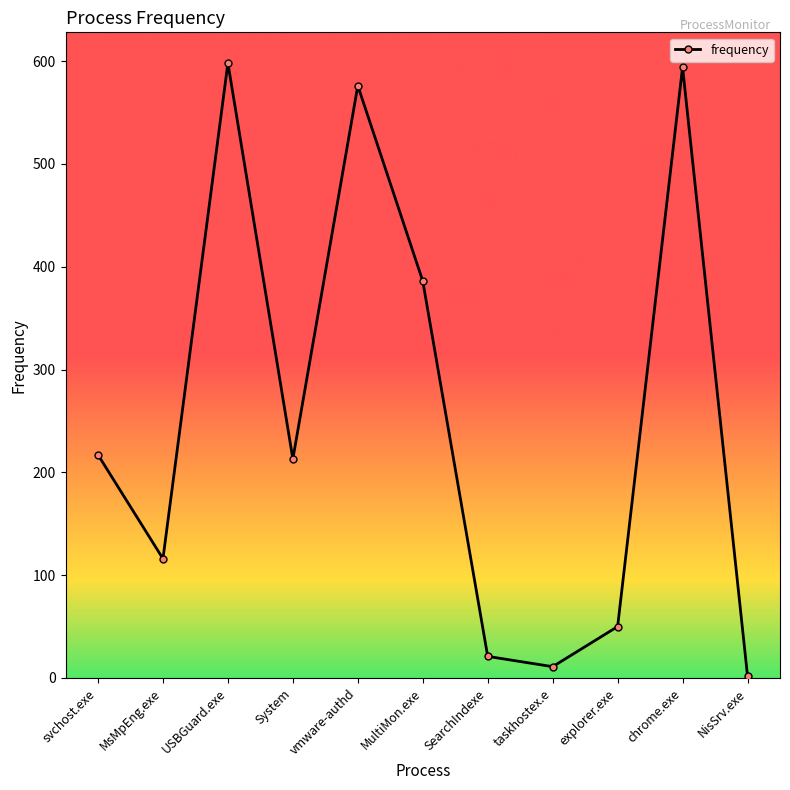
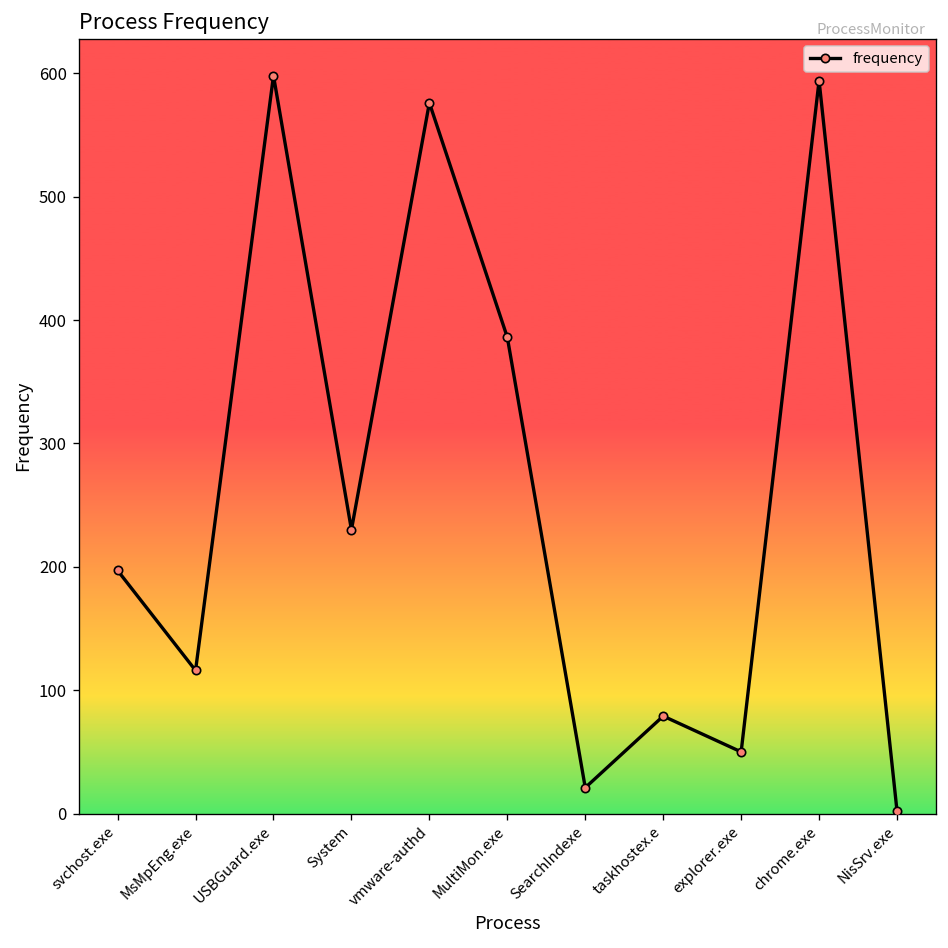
  {
-   "svchost.exe": 217,
+   "svchost.exe": 197,
    "MsMpEng.exe": 116,
    "USBGuard.exe": 598,
-   "System": 213,
+   "System": 230,
    "vmware-authd": 576,
    "MultiMon.exe": 386,
    "SearchIndexe": 21,
-   "taskhostex.e": 11,
+   "taskhostex.e": 79,
    "explorer.exe": 50,
    "chrome.exe": 594,
    "NisSrv.exe": 2
  }
